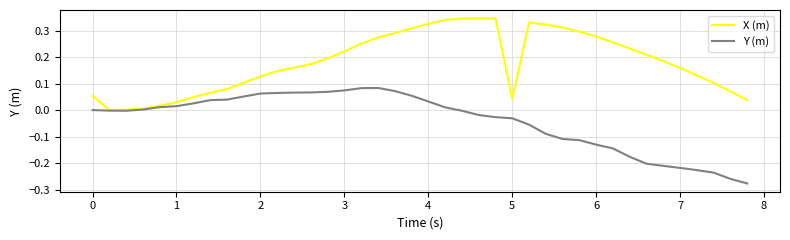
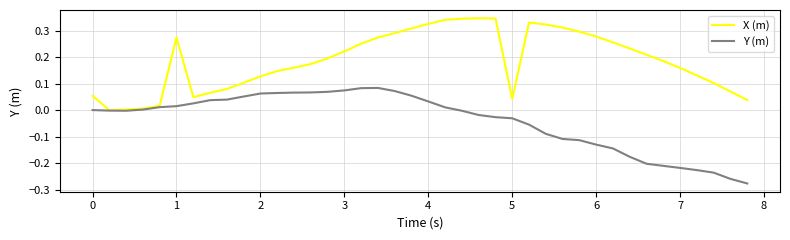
  {
    "X (m)": {
      "0": 0.05,
-     "1": 0.03,
+     "1": 0.28,
      "2": 0.13,
      "3": 0.22,
      "4": 0.33,
      "5": 0.04,
      "6": 0.28,
      "7": 0.16
    },
    "Y (m)": {
      "0": 0.00,
      "1": 0.02,
      "2": 0.06,
      "3": 0.08,
      "4": 0.03,
      "5": -0.03,
      "6": -0.13,
      "7": -0.22
    }
  }
